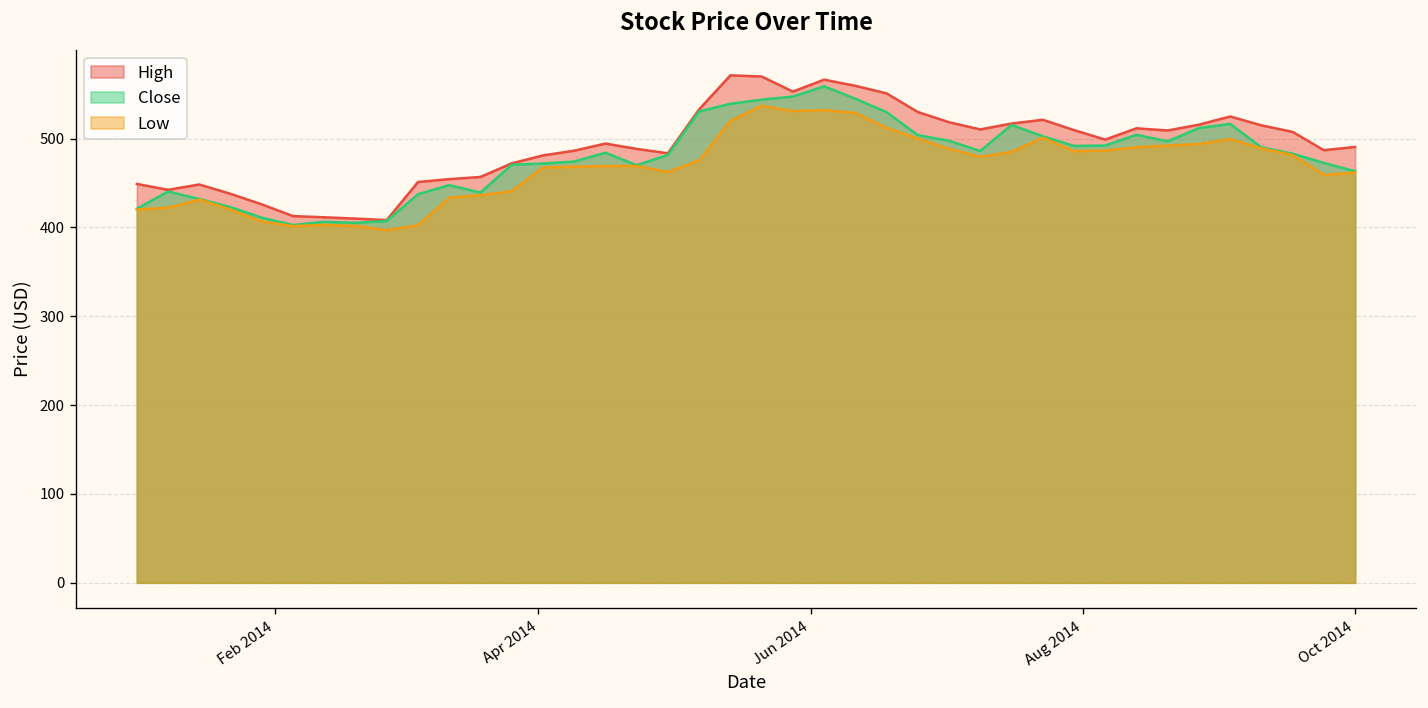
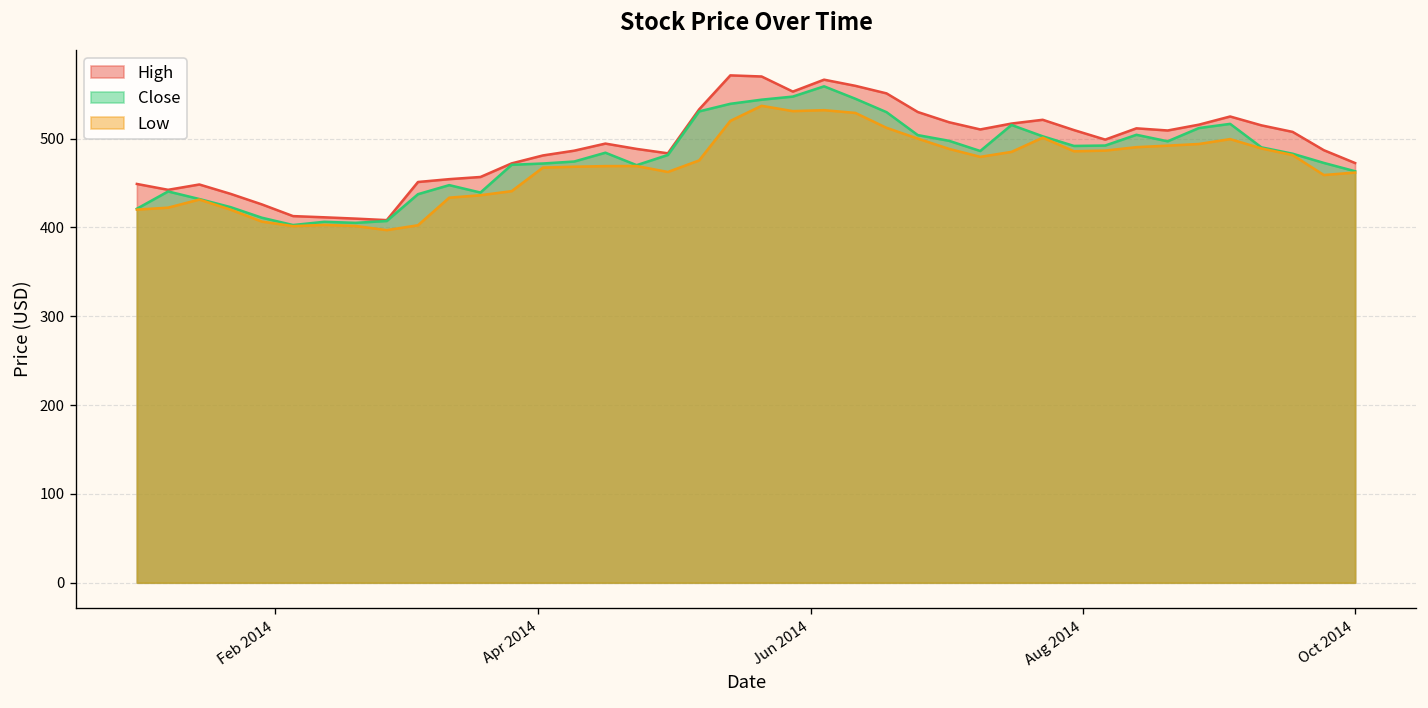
  {
    "High": {
-     "Oct 2014": 490
+     "Oct 2014": 470
    }
  }
